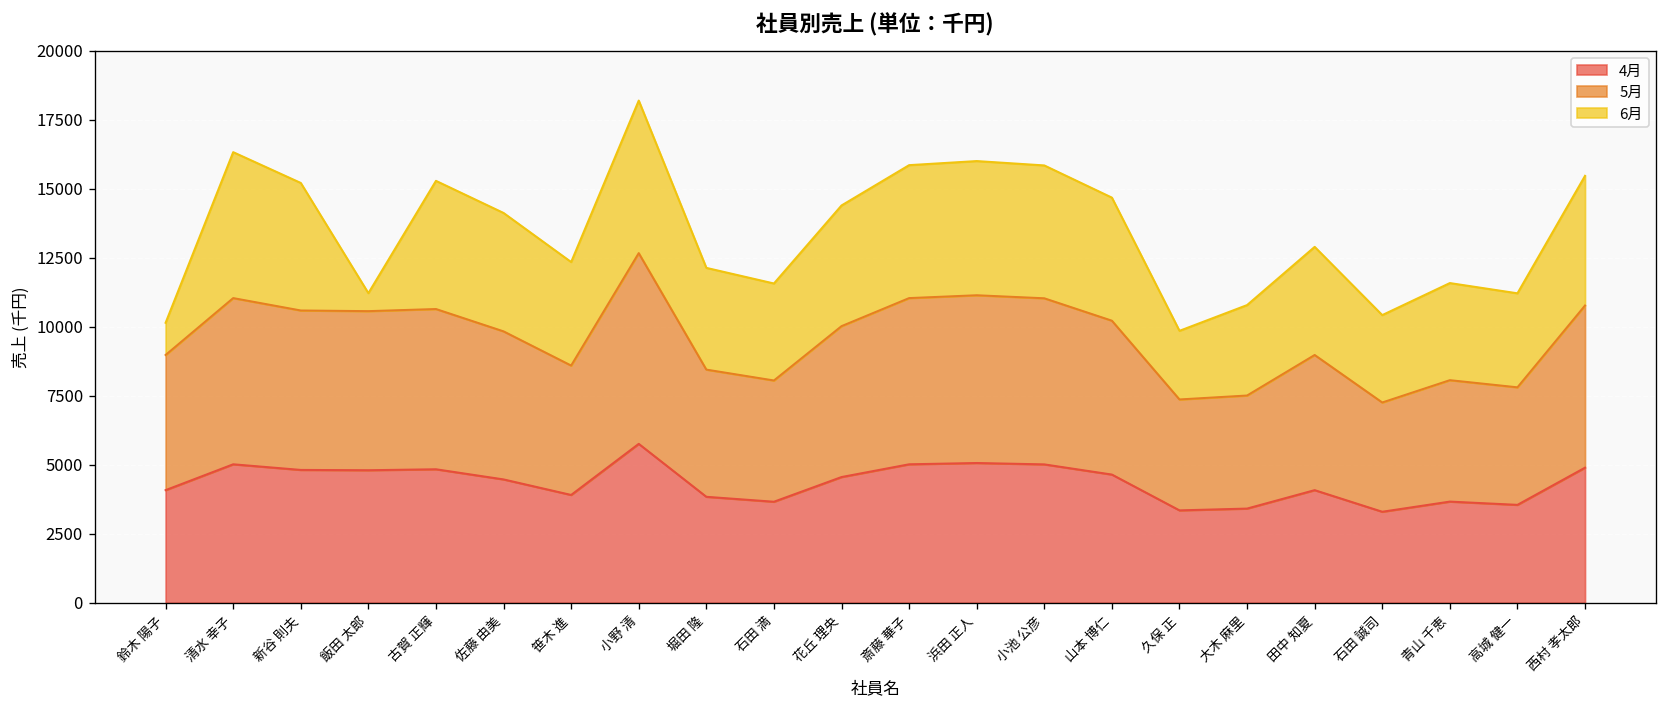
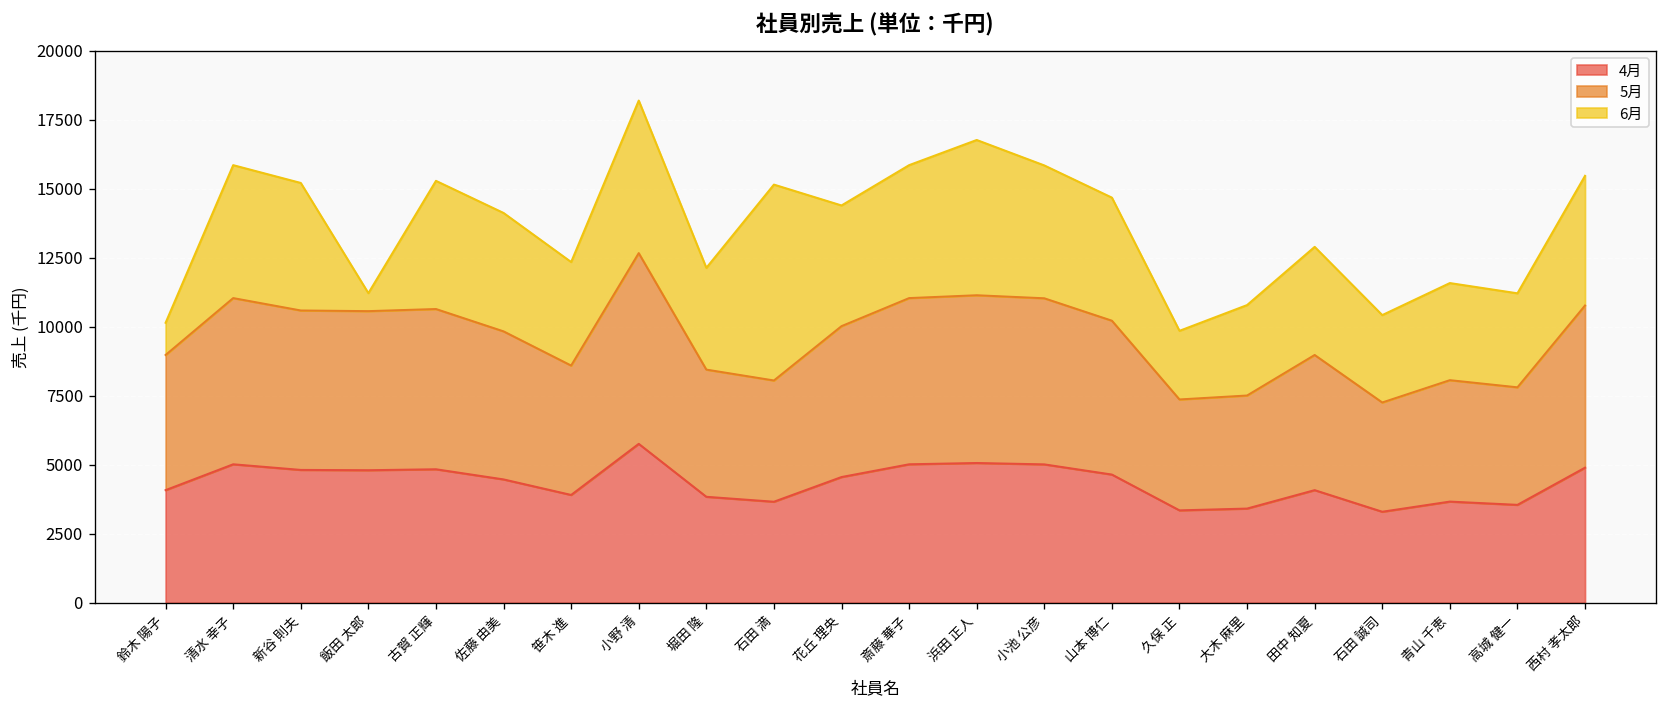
  {
    "6月": {
      "鈴木 陽子": 1200,
-     "清水 幸子": 5300,
+     "清水 幸子": 4800,
      "新谷 則夫": 4600,
      "飯田 太郎": 700,
      "古賀 正輝": 4600,
      "佐藤 由美": 4300,
      "笹木 進": 3800,
      "小野 清": 5500,
      "堀田 隆": 3700,
-     "石田 満": 3500,
+     "石田 満": 7100,
      "花丘 理央": 4400,
      "斎藤 華子": 4800,
-     "浜田 正人": 4900,
+     "浜田 正人": 5600,
      "小池 公彦": 4800,
      "山本 博仁": 4500,
      "久保 正": 2500,
      "大木 麻里": 3300,
      "田中 知夏": 3900,
      "石田 誠司": 3200,
      "青山 千恵": 3500,
      "高城 健一": 3400,
      "西村 孝太郎": 4700
    }
  }
